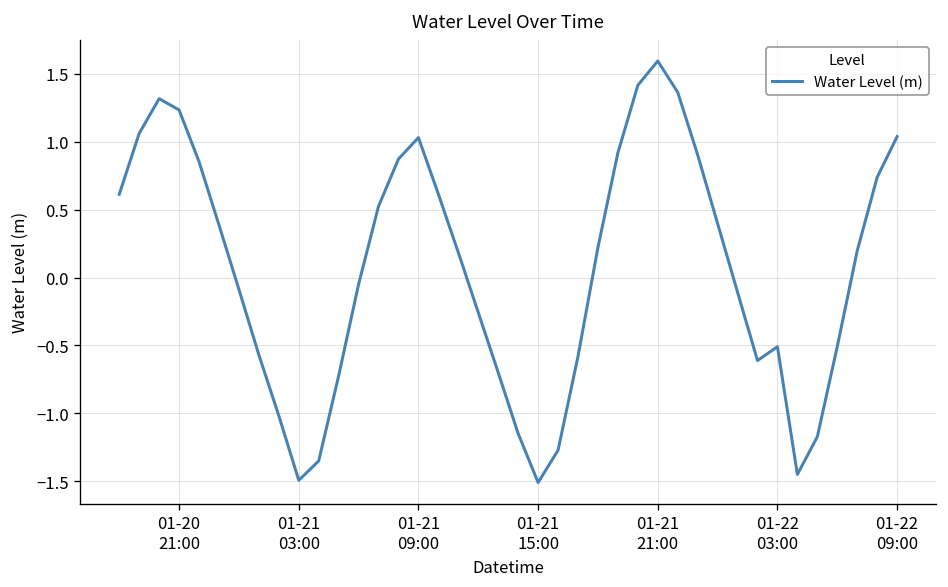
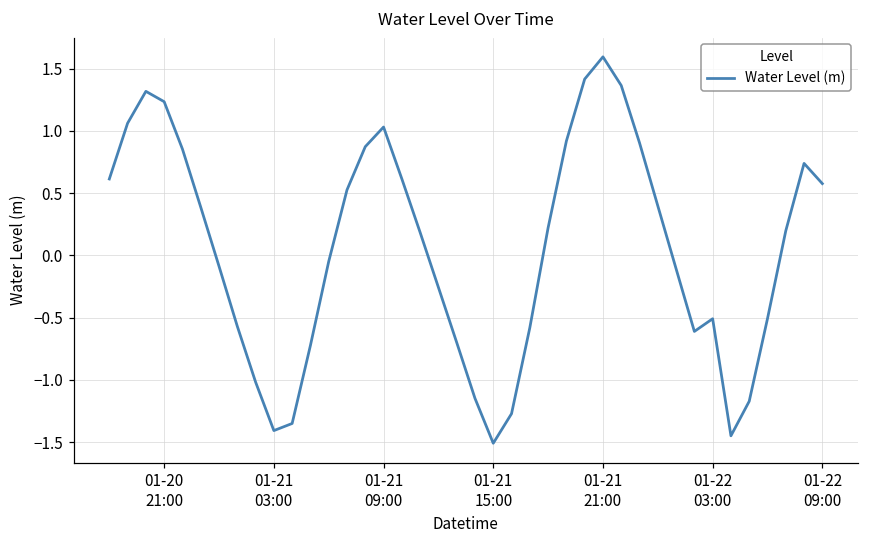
  {
    "01-20 21:00": 1.23,
-   "01-21 03:00": -1.49,
+   "01-21 03:00": -1.41,
    "01-21 09:00": 1.03,
    "01-21 15:00": -1.51,
    "01-21 21:00": 1.59,
    "01-22 03:00": -0.51,
-   "01-22 09:00": 1.04
+   "01-22 09:00": 0.58
  }
